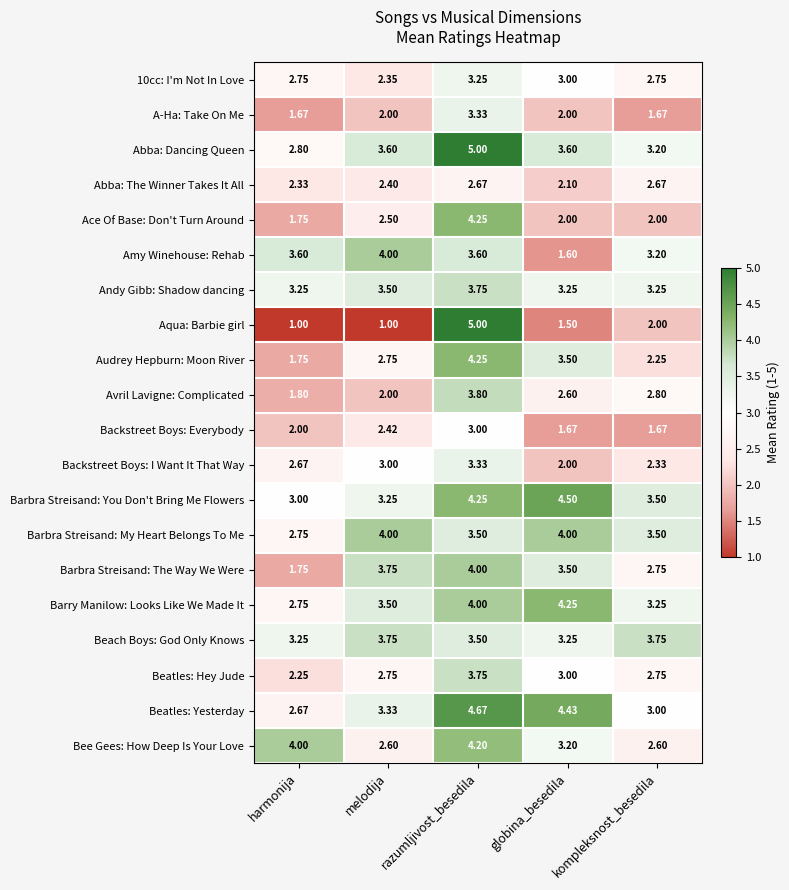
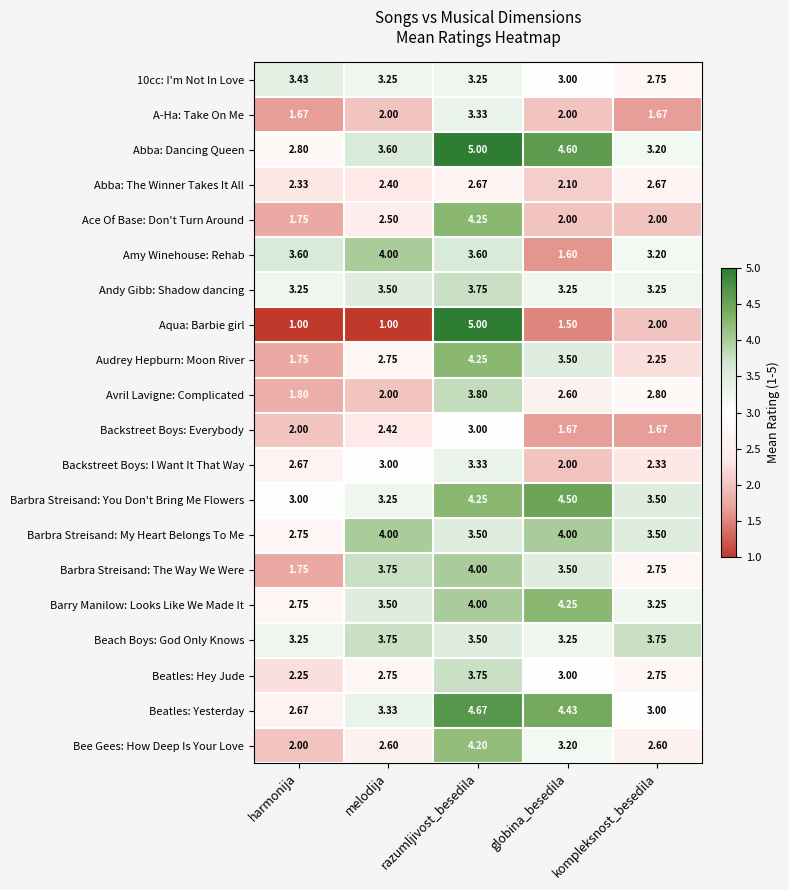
  {
    "10cc: I'm Not In Love": {
-     "harmonija": 2.75,
-     "melodija": 2.35,
+     "harmonija": 3.43,
+     "melodija": 3.25,
      "razumljivost_besedila": 3.25,
      "globina_besedila": 3.00,
      "kompleksnost_besedila": 2.75
    },
    "A-Ha: Take On Me": {
      "harmonija": 1.67,
      "melodija": 2.00,
      "razumljivost_besedila": 3.33,
      "globina_besedila": 2.00,
      "kompleksnost_besedila": 1.67
    },
    "Abba: Dancing Queen": {
      "harmonija": 2.80,
      "melodija": 3.60,
      "razumljivost_besedila": 5.00,
-     "globina_besedila": 3.60,
+     "globina_besedila": 4.60,
      "kompleksnost_besedila": 3.20
    },
    "Abba: The Winner Takes It All": {
      "harmonija": 2.33,
      "melodija": 2.40,
      "razumljivost_besedila": 2.67,
      "globina_besedila": 2.10,
      "kompleksnost_besedila": 2.67
    },
    "Ace Of Base: Don't Turn Around": {
      "harmonija": 1.75,
      "melodija": 2.50,
      "razumljivost_besedila": 4.25,
      "globina_besedila": 2.00,
      "kompleksnost_besedila": 2.00
    },
    "Amy Winehouse: Rehab": {
      "harmonija": 3.60,
      "melodija": 4.00,
      "razumljivost_besedila": 3.60,
      "globina_besedila": 1.60,
      "kompleksnost_besedila": 3.20
    },
    "Andy Gibb: Shadow dancing": {
      "harmonija": 3.25,
      "melodija": 3.50,
      "razumljivost_besedila": 3.75,
      "globina_besedila": 3.25,
      "kompleksnost_besedila": 3.25
    },
    "Aqua: Barbie girl": {
      "harmonija": 1.00,
      "melodija": 1.00,
      "razumljivost_besedila": 5.00,
      "globina_besedila": 1.50,
      "kompleksnost_besedila": 2.00
    },
    "Audrey Hepburn: Moon River": {
      "harmonija": 1.75,
      "melodija": 2.75,
      "razumljivost_besedila": 4.25,
      "globina_besedila": 3.50,
      "kompleksnost_besedila": 2.25
    },
    "Avril Lavigne: Complicated": {
      "harmonija": 1.80,
      "melodija": 2.00,
      "razumljivost_besedila": 3.80,
      "globina_besedila": 2.60,
      "kompleksnost_besedila": 2.80
    },
    "Backstreet Boys: Everybody": {
      "harmonija": 2.00,
      "melodija": 2.42,
      "razumljivost_besedila": 3.00,
      "globina_besedila": 1.67,
      "kompleksnost_besedila": 1.67
    },
    "Backstreet Boys: I Want It That Way": {
      "harmonija": 2.67,
      "melodija": 3.00,
      "razumljivost_besedila": 3.33,
      "globina_besedila": 2.00,
      "kompleksnost_besedila": 2.33
    },
    "Barbra Streisand: You Don't Bring Me Flowers": {
      "harmonija": 3.00,
      "melodija": 3.25,
      "razumljivost_besedila": 4.25,
      "globina_besedila": 4.50,
      "kompleksnost_besedila": 3.50
    },
    "Barbra Streisand: My Heart Belongs To Me": {
      "harmonija": 2.75,
      "melodija": 4.00,
      "razumljivost_besedila": 3.50,
      "globina_besedila": 4.00,
      "kompleksnost_besedila": 3.50
    },
    "Barbra Streisand: The Way We Were": {
      "harmonija": 1.75,
      "melodija": 3.75,
      "razumljivost_besedila": 4.00,
      "globina_besedila": 3.50,
      "kompleksnost_besedila": 2.75
    },
    "Barry Manilow: Looks Like We Made It": {
      "harmonija": 2.75,
      "melodija": 3.50,
      "razumljivost_besedila": 4.00,
      "globina_besedila": 4.25,
      "kompleksnost_besedila": 3.25
    },
    "Beach Boys: God Only Knows": {
      "harmonija": 3.25,
      "melodija": 3.75,
      "razumljivost_besedila": 3.50,
      "globina_besedila": 3.25,
      "kompleksnost_besedila": 3.75
    },
    "Beatles: Hey Jude": {
      "harmonija": 2.25,
      "melodija": 2.75,
      "razumljivost_besedila": 3.75,
      "globina_besedila": 3.00,
      "kompleksnost_besedila": 2.75
    },
    "Beatles: Yesterday": {
      "harmonija": 2.67,
      "melodija": 3.33,
      "razumljivost_besedila": 4.67,
      "globina_besedila": 4.43,
      "kompleksnost_besedila": 3.00
    },
    "Bee Gees: How Deep Is Your Love": {
-     "harmonija": 4.00,
+     "harmonija": 2.00,
      "melodija": 2.60,
      "razumljivost_besedila": 4.20,
      "globina_besedila": 3.20,
      "kompleksnost_besedila": 2.60
    }
  }
